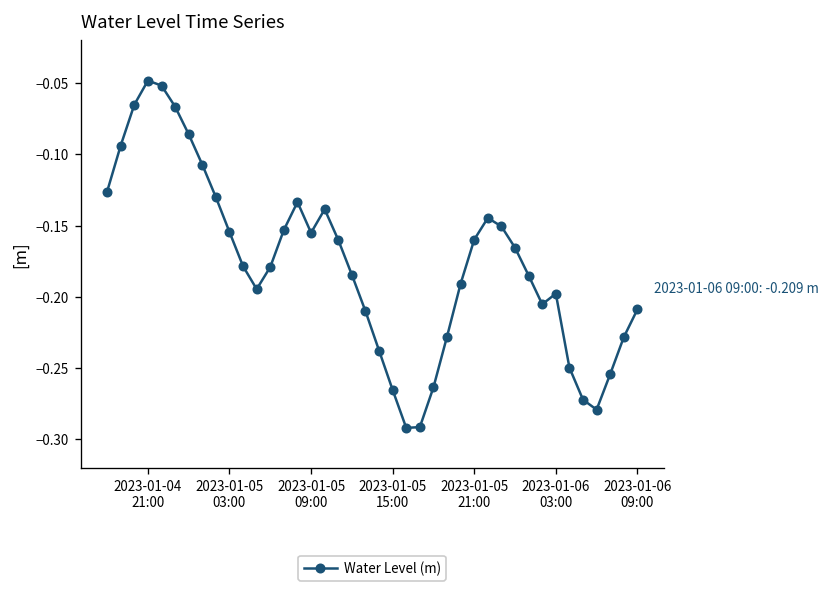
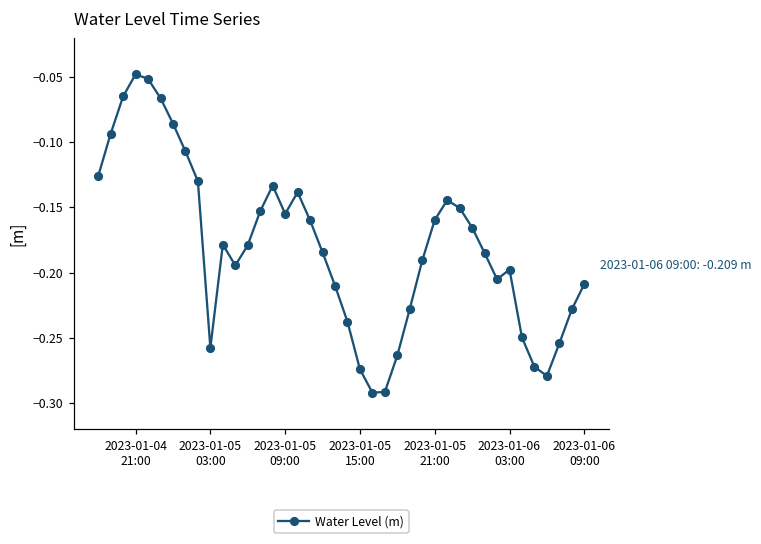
  {
    "2023-01-04 21:00": -0.048,
-   "2023-01-05 03:00": -0.154,
+   "2023-01-05 03:00": -0.258,
    "2023-01-05 09:00": -0.155,
-   "2023-01-05 15:00": -0.265,
+   "2023-01-05 15:00": -0.274,
    "2023-01-05 21:00": -0.160,
    "2023-01-06 03:00": -0.198
  }
